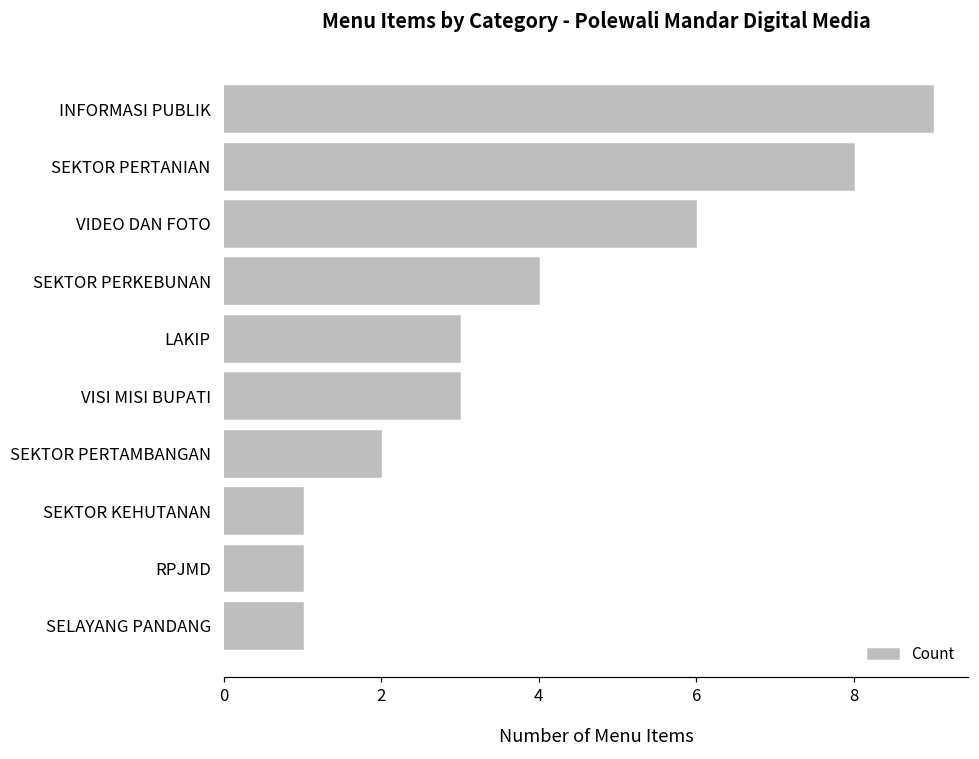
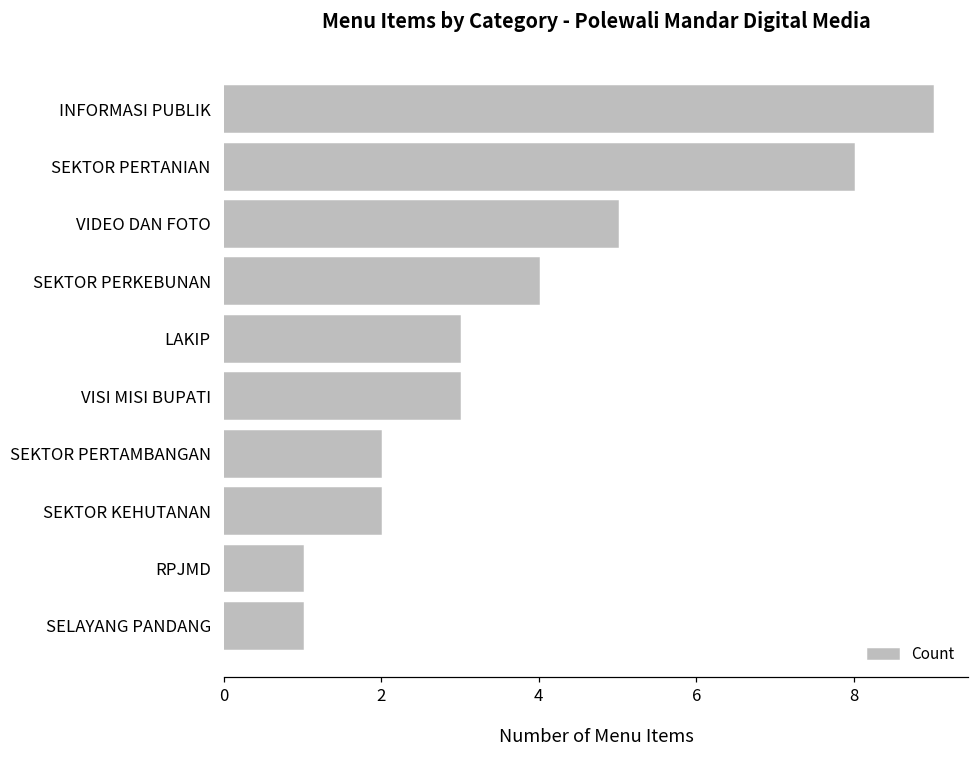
  {
    "INFORMASI PUBLIK": 9,
    "SEKTOR PERTANIAN": 8,
-   "VIDEO DAN FOTO": 6,
+   "VIDEO DAN FOTO": 5,
    "SEKTOR PERKEBUNAN": 4,
    "LAKIP": 3,
    "VISI MISI BUPATI": 3,
    "SEKTOR PERTAMBANGAN": 2,
-   "SEKTOR KEHUTANAN": 1,
+   "SEKTOR KEHUTANAN": 2,
    "RPJMD": 1,
    "SELAYANG PANDANG": 1
  }
